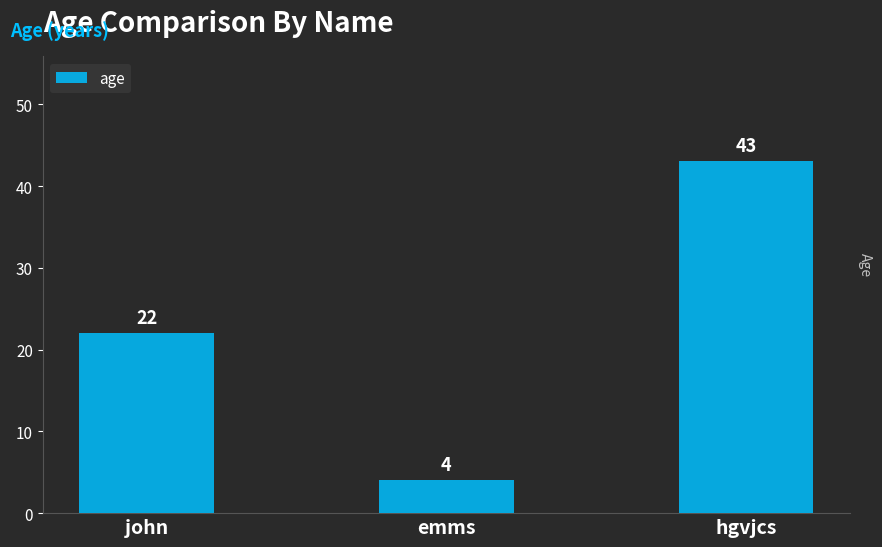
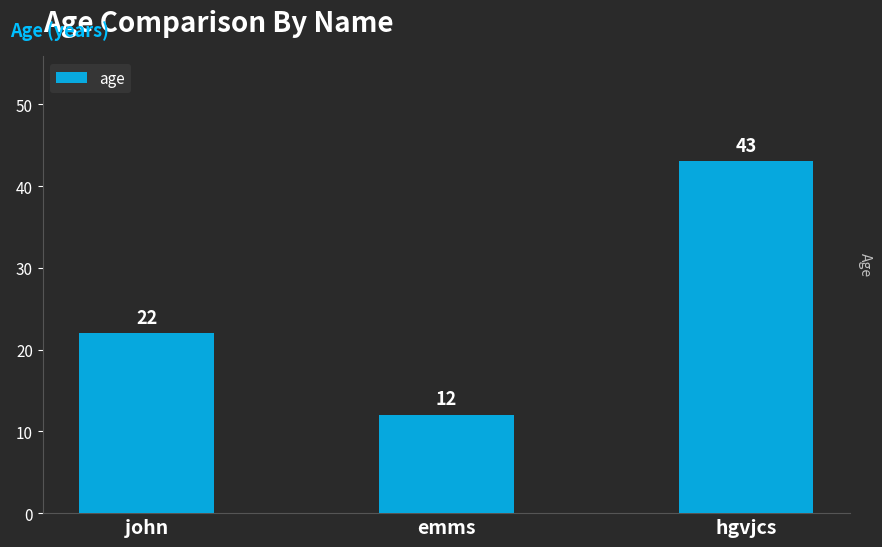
  {
    "john": 22,
-   "emms": 4,
+   "emms": 12,
    "hgvjcs": 43
  }
